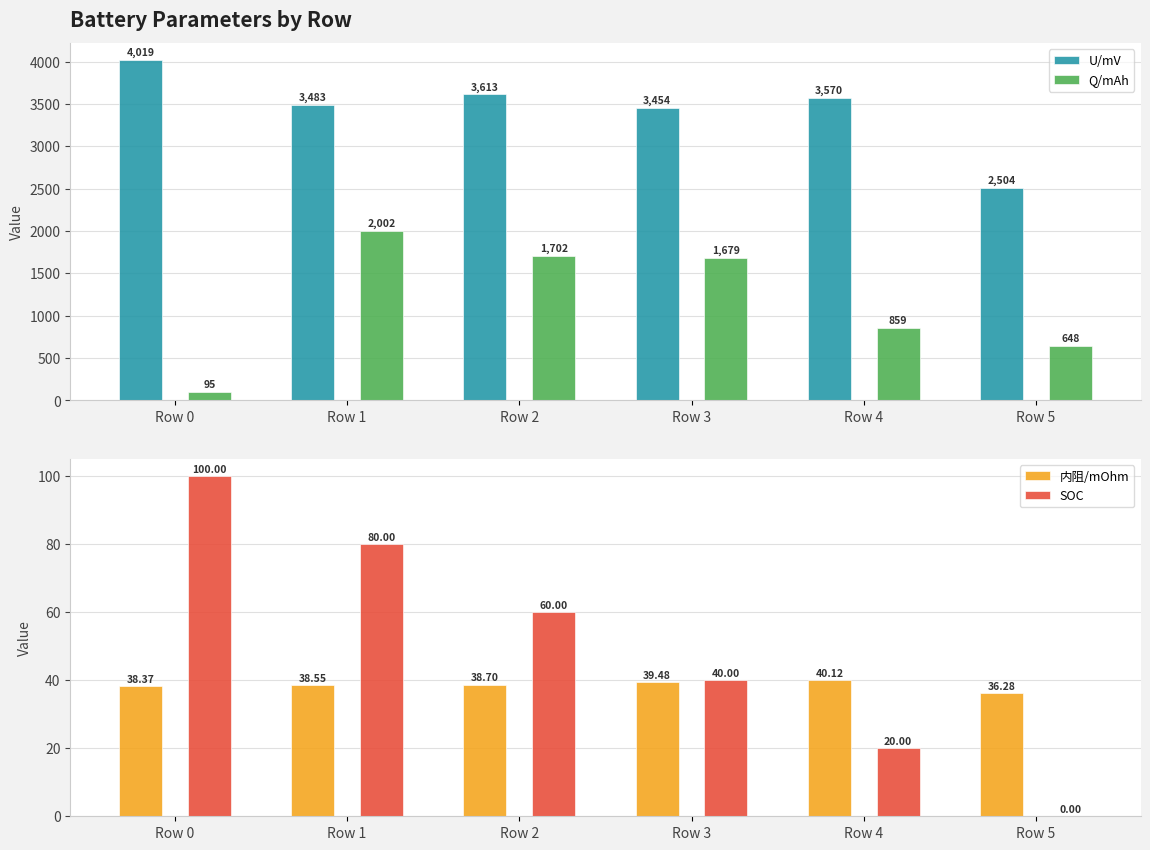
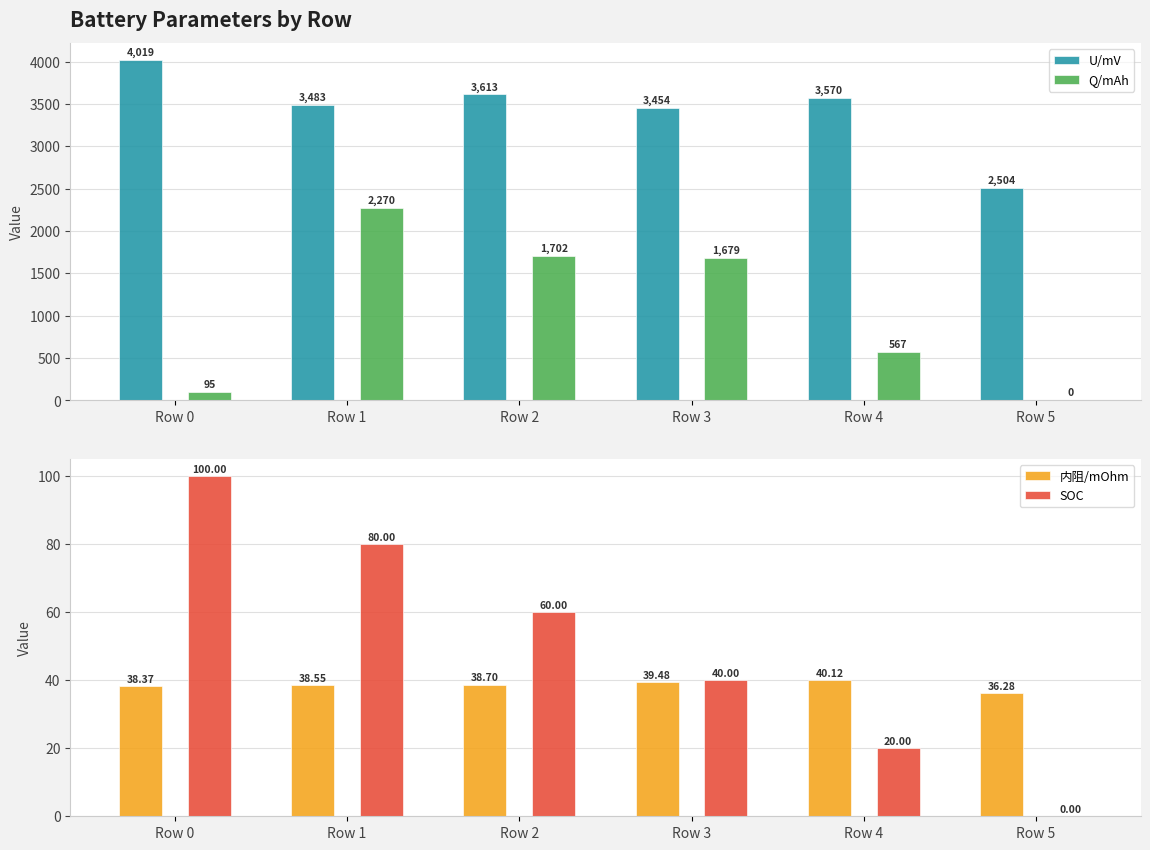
  {
    "Battery Parameters by Row": {
      "U/mV": {
        "Row 0": "4,019",
        "Row 1": "3,483",
        "Row 2": "3,613",
        "Row 3": "3,454",
        "Row 4": "3,570",
        "Row 5": "2,504"
      },
      "Q/mAh": {
        "Row 0": "95",
-       "Row 1": "2,002",
+       "Row 1": "2,270",
        "Row 2": "1,702",
        "Row 3": "1,679",
-       "Row 4": "859",
-       "Row 5": "648"
+       "Row 4": "567",
+       "Row 5": "0"
      }
    }
  }
